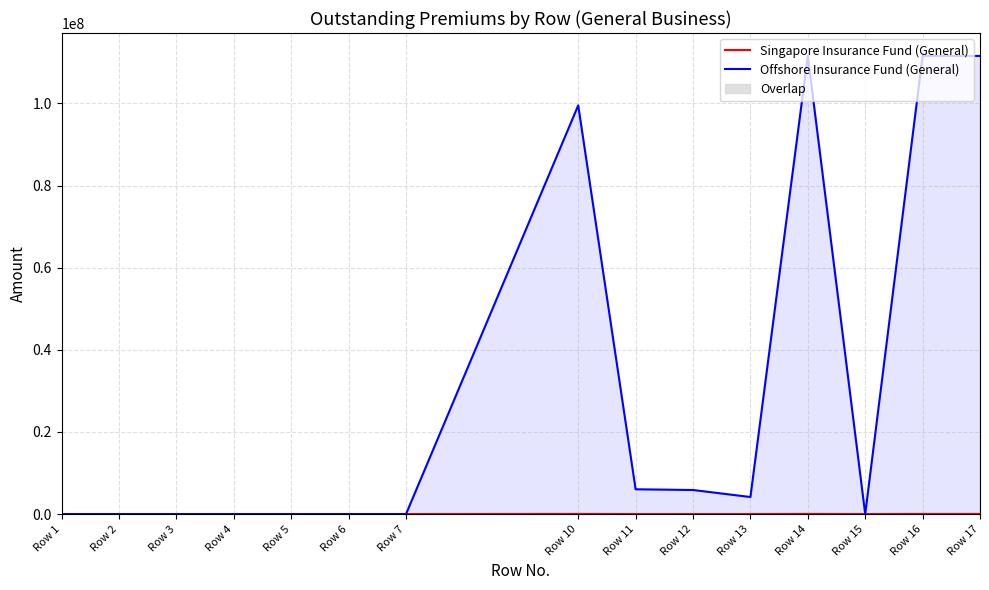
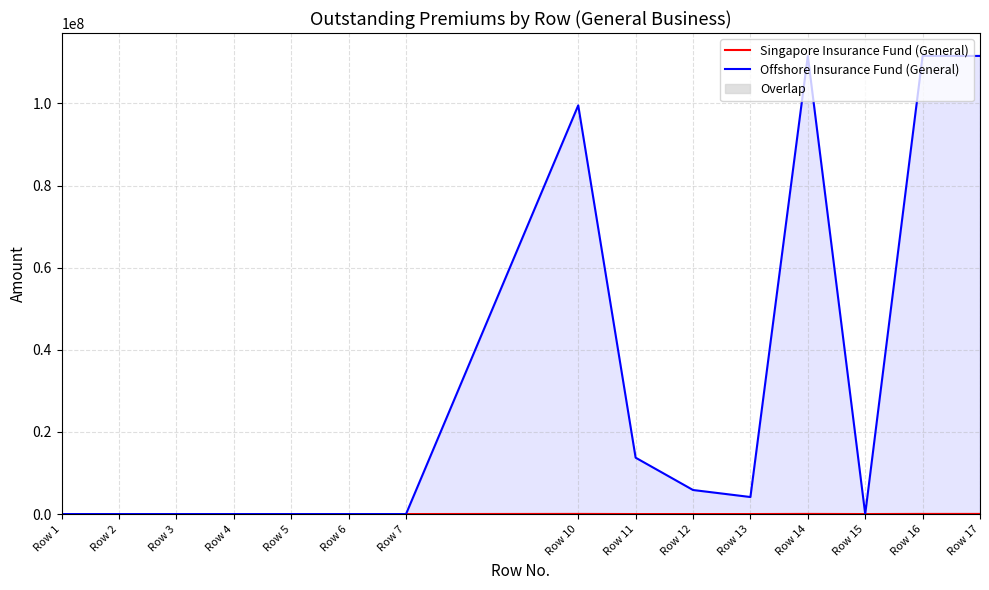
  {
    "Overlap": {
      "Row 10": 0,
      "Row 11": 0,
      "Row 12": 0,
      "Row 13": 0,
      "Row 14": 0,
      "Row 16": 0,
      "Row 17": 0
    },
    "Offshore Insurance Fund (General)": {
      "Row 10": 100000000,
-     "Row 11": 6000000,
+     "Row 11": 14000000,
      "Row 12": 6000000,
      "Row 13": 4000000,
      "Row 17": 112000000
    }
  }
